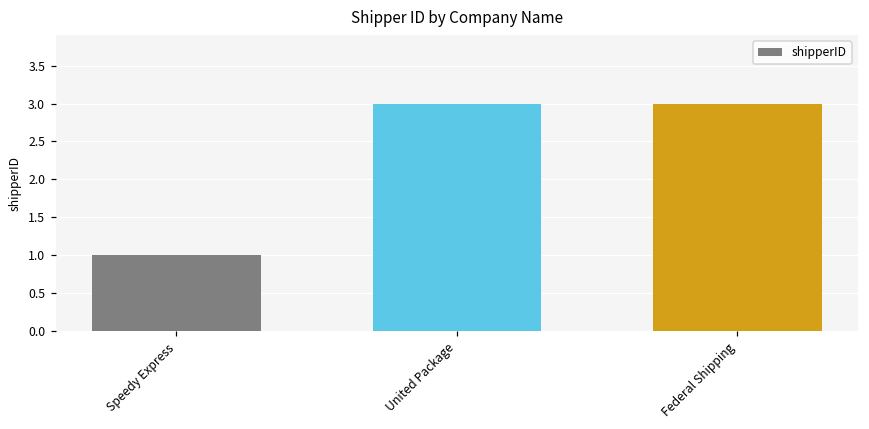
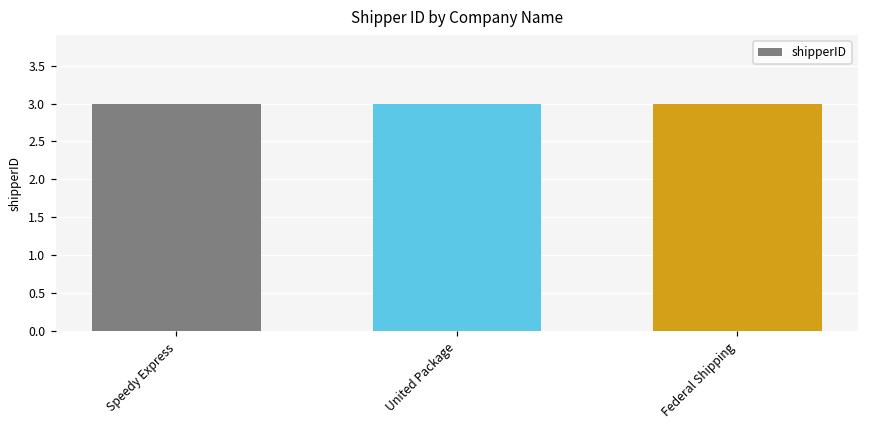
  {
-   "Speedy Express": 1,
+   "Speedy Express": 3,
    "United Package": 3,
    "Federal Shipping": 3
  }
